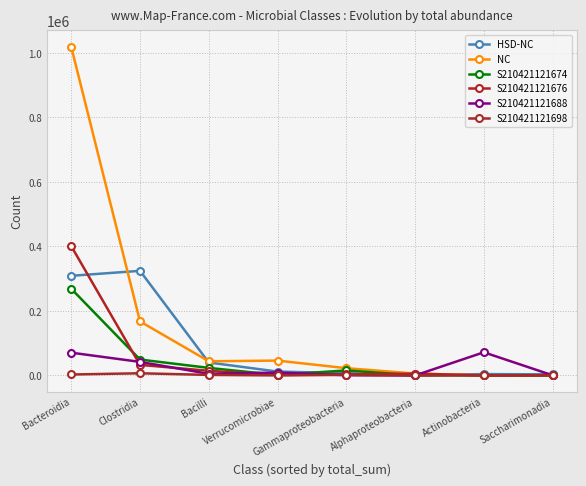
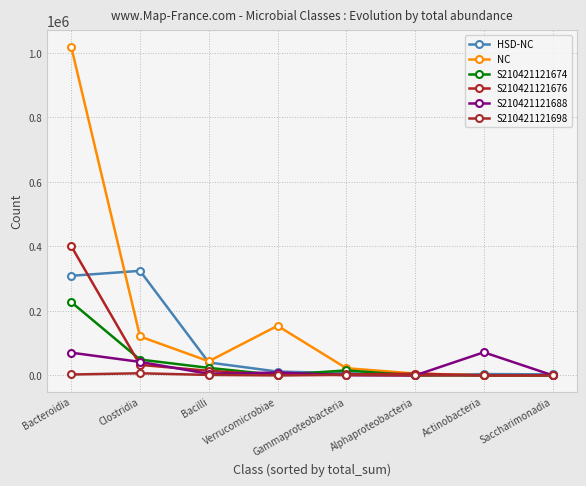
  {
    "HSD-NC": {
      "Bacteroidia": 310000,
      "Clostridia": 320000
    },
    "NC": {
      "Bacteroidia": 1020000,
-     "Clostridia": 170000,
-     "Verrucomicrobiae": 50000
+     "Clostridia": 120000,
+     "Verrucomicrobiae": 150000
    },
    "S210421121674": {
-     "Bacteroidia": 270000,
+     "Bacteroidia": 230000,
      "Bacilli": 20000
    },
    "S210421121688": {
      "Bacteroidia": 70000,
      "Actinobacteria": 70000
    }
  }
